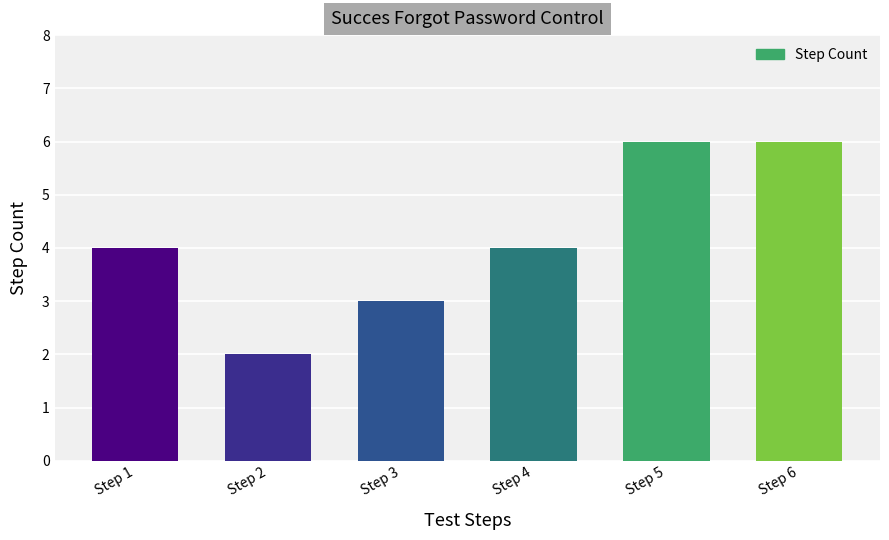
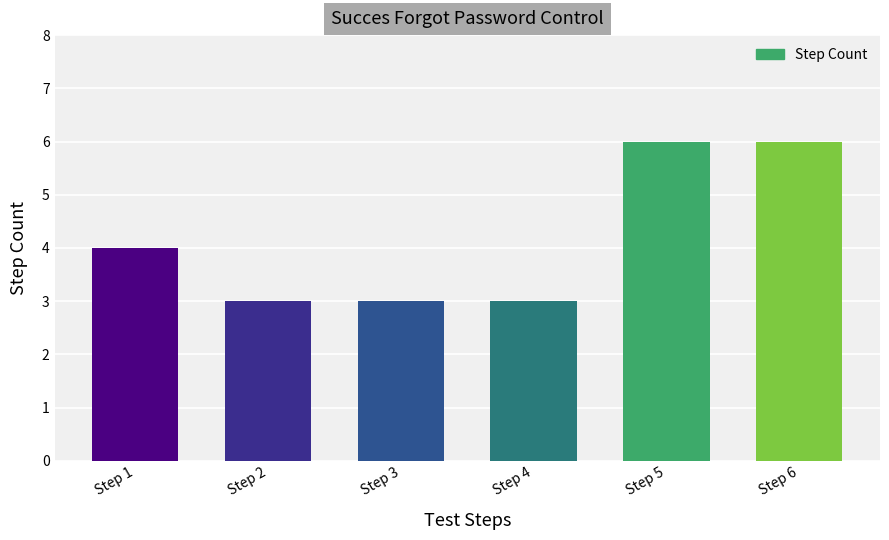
  {
    "Step 1": 4,
-   "Step 2": 2,
+   "Step 2": 3,
    "Step 3": 3,
-   "Step 4": 4,
+   "Step 4": 3,
    "Step 5": 6,
    "Step 6": 6
  }
